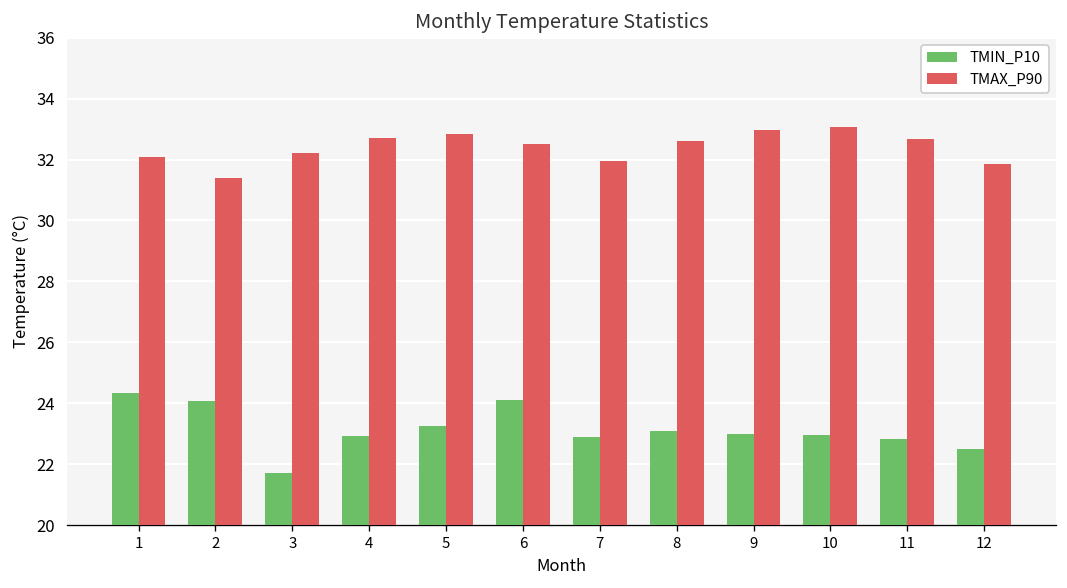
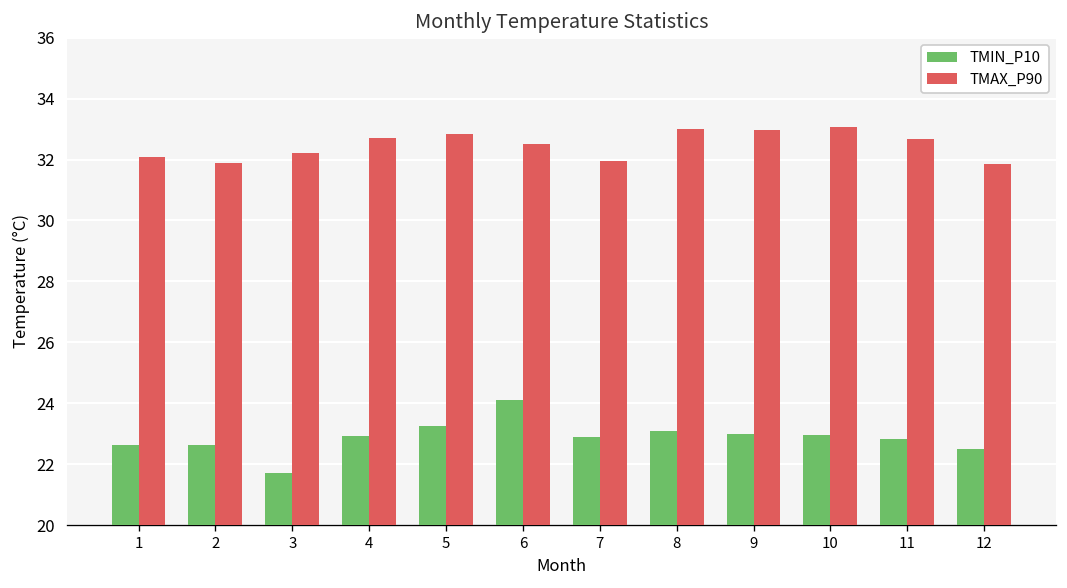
  {
    "TMIN_P10": {
-     "1": 24.3,
-     "2": 24.1,
+     "1": 22.6,
+     "2": 22.6,
      "3": 21.7,
      "4": 22.9,
      "5": 23.3,
      "6": 24.1,
      "7": 22.9,
      "8": 23.1,
      "9": 23.0,
      "10": 23.0,
      "11": 22.8,
      "12": 22.5
    },
    "TMAX_P90": {
      "1": 32.1,
-     "2": 31.4,
+     "2": 31.9,
      "3": 32.2,
      "4": 32.7,
      "5": 32.9,
      "6": 32.5,
      "7": 31.9,
-     "8": 32.6,
+     "8": 33.0,
      "9": 33.0,
      "10": 33.1,
      "11": 32.7,
      "12": 31.9
    }
  }
